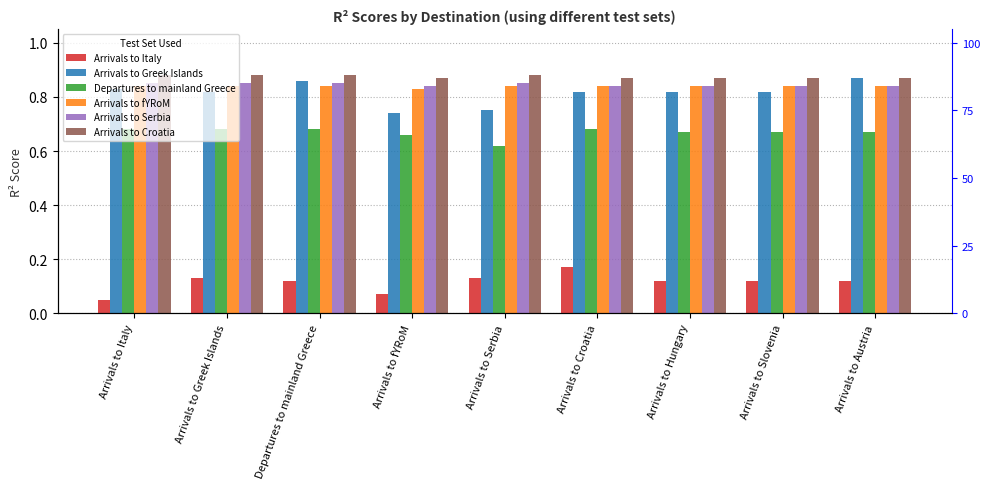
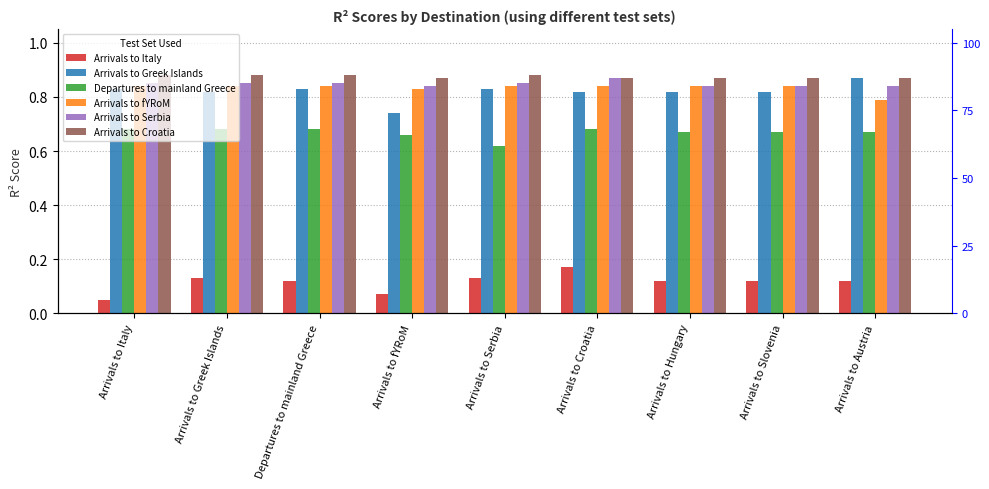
  {
    "Arrivals to Italy": {
      "Arrivals to Italy": 0.05,
      "Arrivals to Greek Islands": 0.13,
      "Departures to mainland Greece": 0.12,
      "Arrivals to fYRoM": 0.07,
      "Arrivals to Serbia": 0.13,
      "Arrivals to Croatia": 0.17,
      "Arrivals to Hungary": 0.12,
      "Arrivals to Slovenia": 0.12,
      "Arrivals to Austria": 0.12
    },
    "Arrivals to Greek Islands": {
-     "Departures to mainland Greece": 0.86,
+     "Departures to mainland Greece": 0.83,
      "Arrivals to fYRoM": 0.74,
-     "Arrivals to Serbia": 0.75,
+     "Arrivals to Serbia": 0.83,
      "Arrivals to Croatia": 0.82,
      "Arrivals to Hungary": 0.82,
      "Arrivals to Slovenia": 0.82,
      "Arrivals to Austria": 0.87
    },
    "Departures to mainland Greece": {
      "Departures to mainland Greece": 0.68,
      "Arrivals to fYRoM": 0.66,
      "Arrivals to Serbia": 0.62,
      "Arrivals to Croatia": 0.68,
      "Arrivals to Hungary": 0.67,
      "Arrivals to Slovenia": 0.67,
      "Arrivals to Austria": 0.67
    },
    "Arrivals to fYRoM": {
      "Departures to mainland Greece": 0.84,
      "Arrivals to fYRoM": 0.83,
      "Arrivals to Serbia": 0.84,
      "Arrivals to Croatia": 0.84,
      "Arrivals to Hungary": 0.84,
      "Arrivals to Slovenia": 0.84,
-     "Arrivals to Austria": 0.84
+     "Arrivals to Austria": 0.79
    },
    "Arrivals to Serbia": {
      "Arrivals to Greek Islands": 0.85,
      "Departures to mainland Greece": 0.85,
      "Arrivals to fYRoM": 0.84,
      "Arrivals to Serbia": 0.85,
-     "Arrivals to Croatia": 0.84,
+     "Arrivals to Croatia": 0.87,
      "Arrivals to Hungary": 0.84,
      "Arrivals to Slovenia": 0.84,
      "Arrivals to Austria": 0.84
    },
    "Arrivals to Croatia": {
      "Arrivals to Greek Islands": 0.88,
      "Departures to mainland Greece": 0.88,
      "Arrivals to fYRoM": 0.87,
      "Arrivals to Serbia": 0.88,
      "Arrivals to Croatia": 0.87,
      "Arrivals to Hungary": 0.87,
      "Arrivals to Slovenia": 0.87,
      "Arrivals to Austria": 0.87
    }
  }
